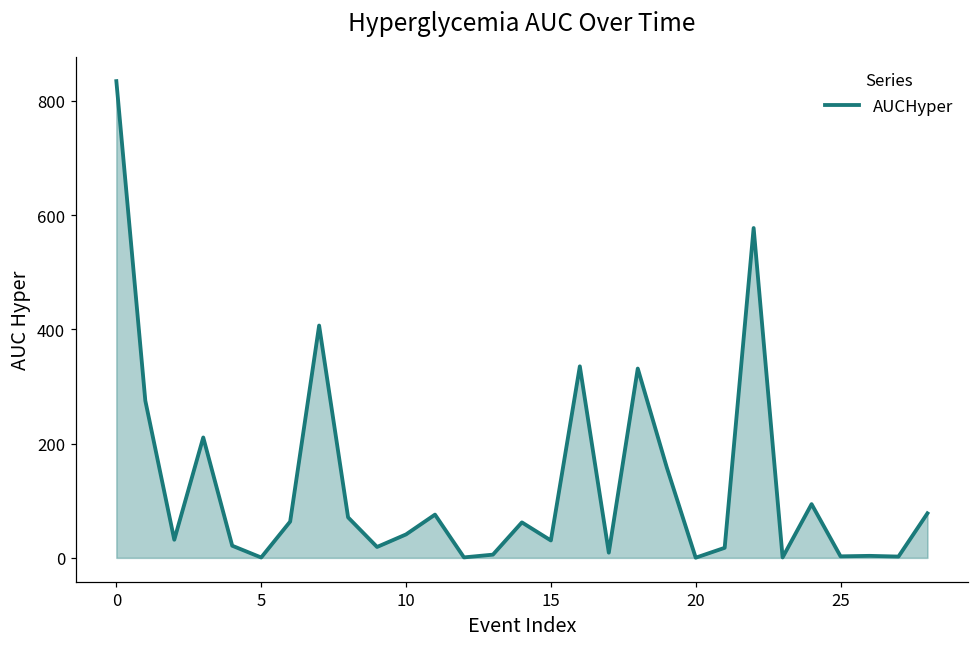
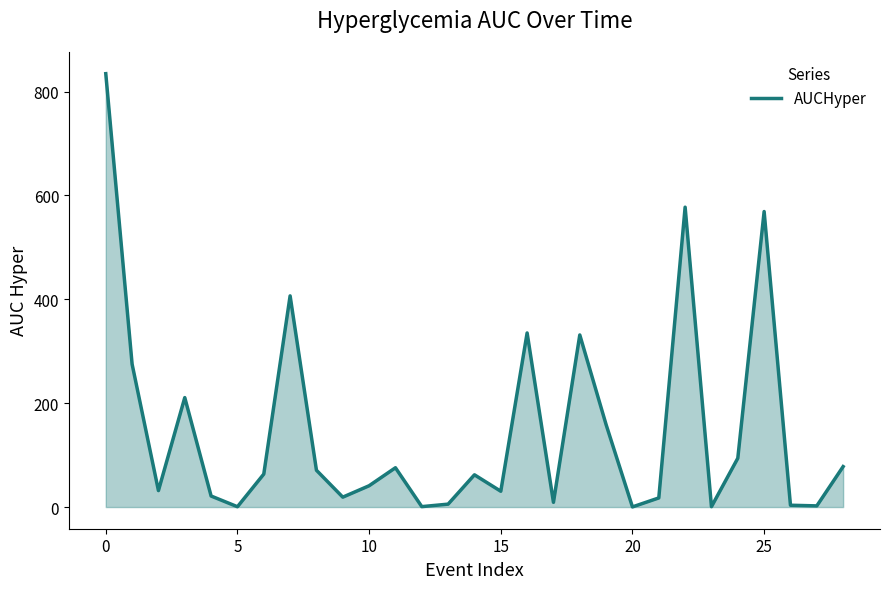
  {
    "0": 830,
    "5": 0,
    "10": 40,
    "15": 30,
    "20": 0,
-   "25": 0
+   "25": 570
  }
